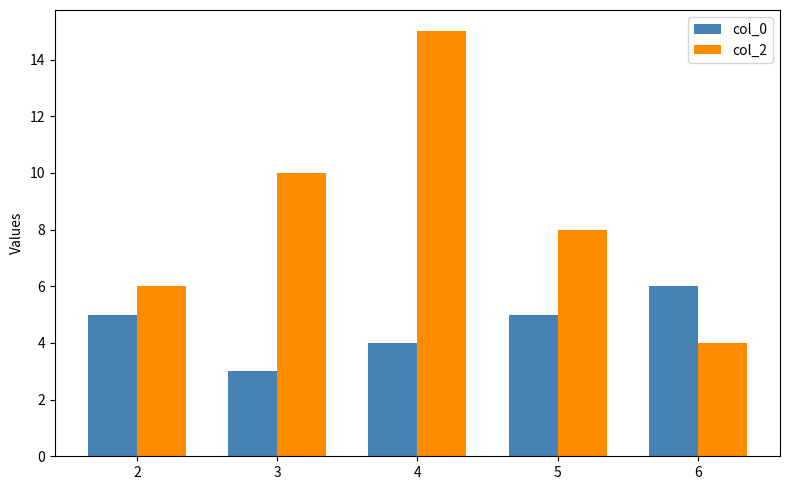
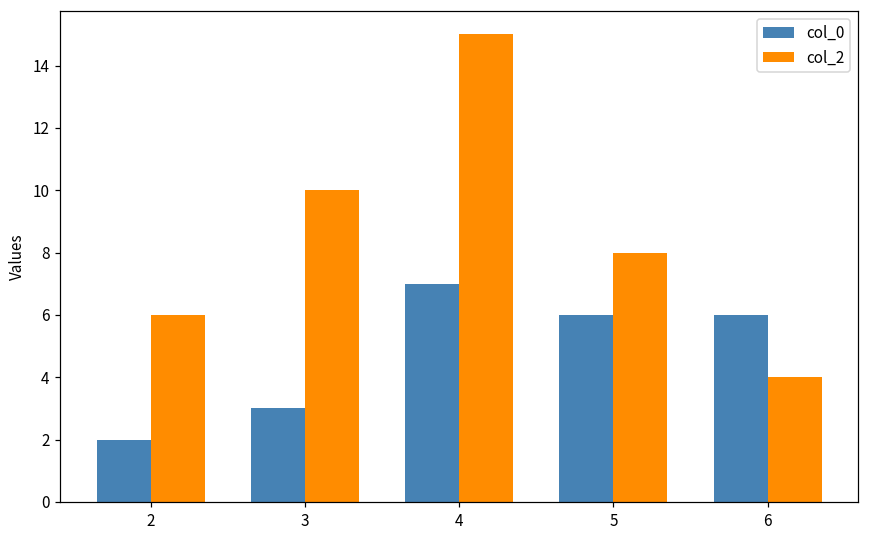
  {
    "col_0": {
-     "2": 5,
+     "2": 2,
      "3": 3,
-     "4": 4,
-     "5": 5,
+     "4": 7,
+     "5": 6,
      "6": 6
    },
    "col_2": {
      "2": 6,
      "3": 10,
      "4": 15,
      "5": 8,
      "6": 4
    }
  }
